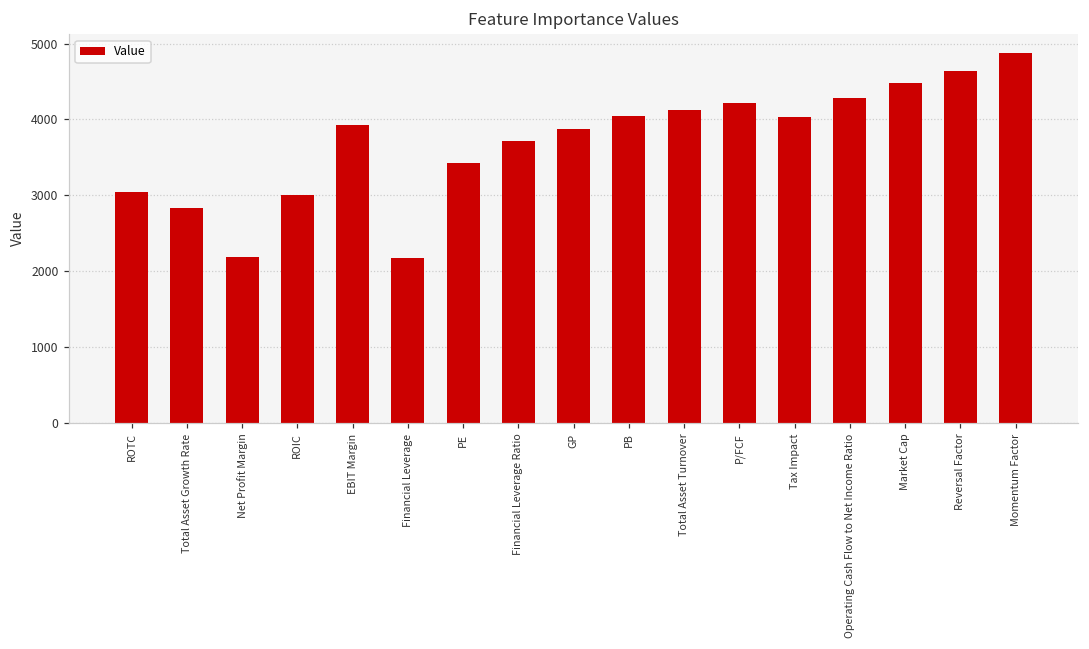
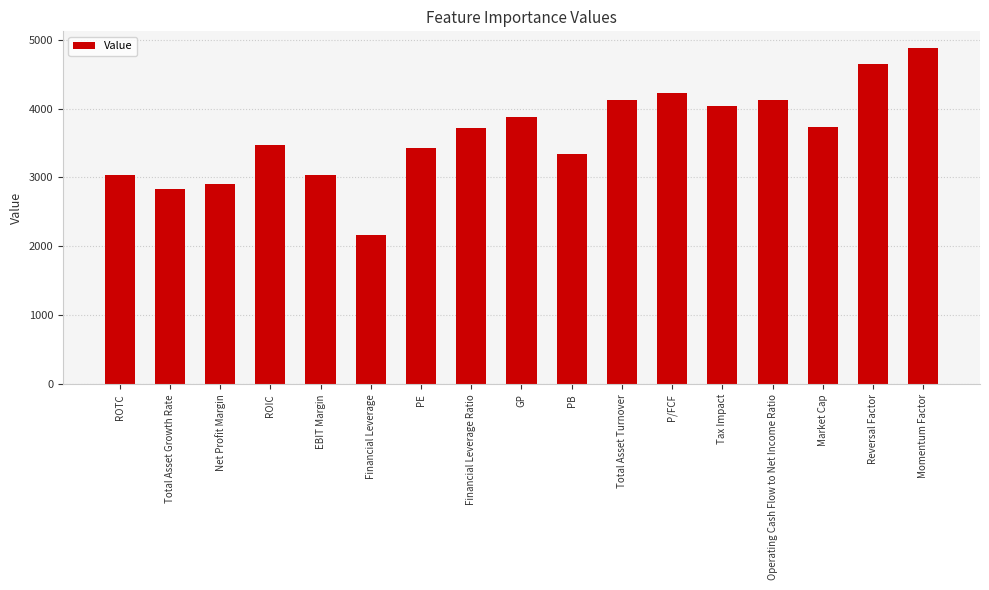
  {
    "ROTC": 3000,
    "Total Asset Growth Rate": 2800,
-   "Net Profit Margin": 2200,
-   "ROIC": 3000,
-   "EBIT Margin": 3900,
+   "Net Profit Margin": 2900,
+   "ROIC": 3500,
+   "EBIT Margin": 3000,
    "Financial Leverage": 2200,
    "PE": 3400,
    "Financial Leverage Ratio": 3700,
    "GP": 3900,
-   "PB": 4000,
+   "PB": 3300,
    "Total Asset Turnover": 4100,
    "P/FCF": 4200,
    "Tax Impact": 4000,
-   "Operating Cash Flow to Net Income Ratio": 4300,
-   "Market Cap": 4500,
+   "Operating Cash Flow to Net Income Ratio": 4100,
+   "Market Cap": 3700,
    "Reversal Factor": 4600,
    "Momentum Factor": 4900
  }
